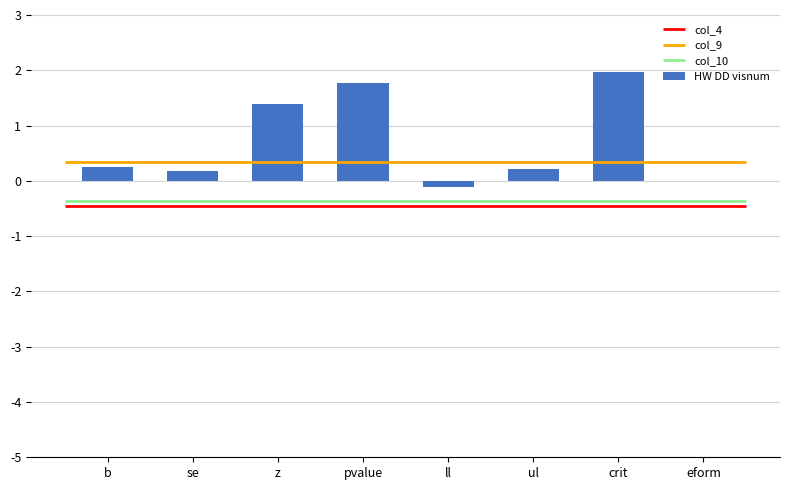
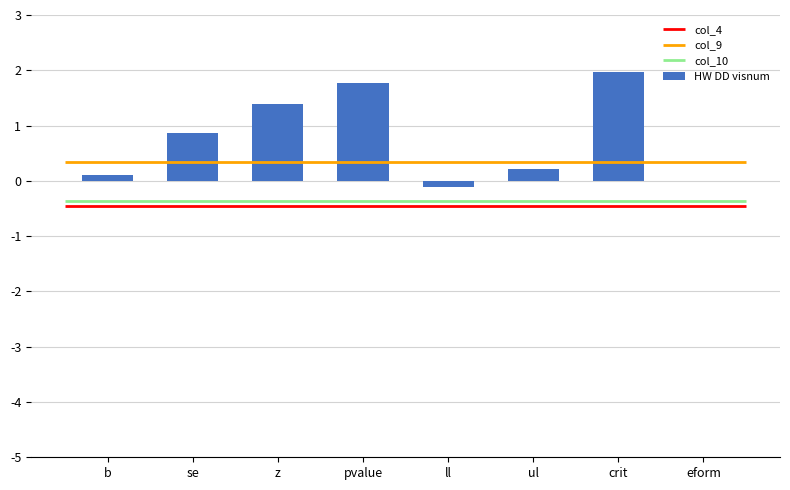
  {
-   "b": 0.2,
-   "se": 0.2,
+   "b": 0.1,
+   "se": 0.9,
    "z": 1.4,
    "pvalue": 1.8,
    "ll": -0.1,
    "ul": 0.2,
    "crit": 2.0,
    "eform": 0.0
  }
